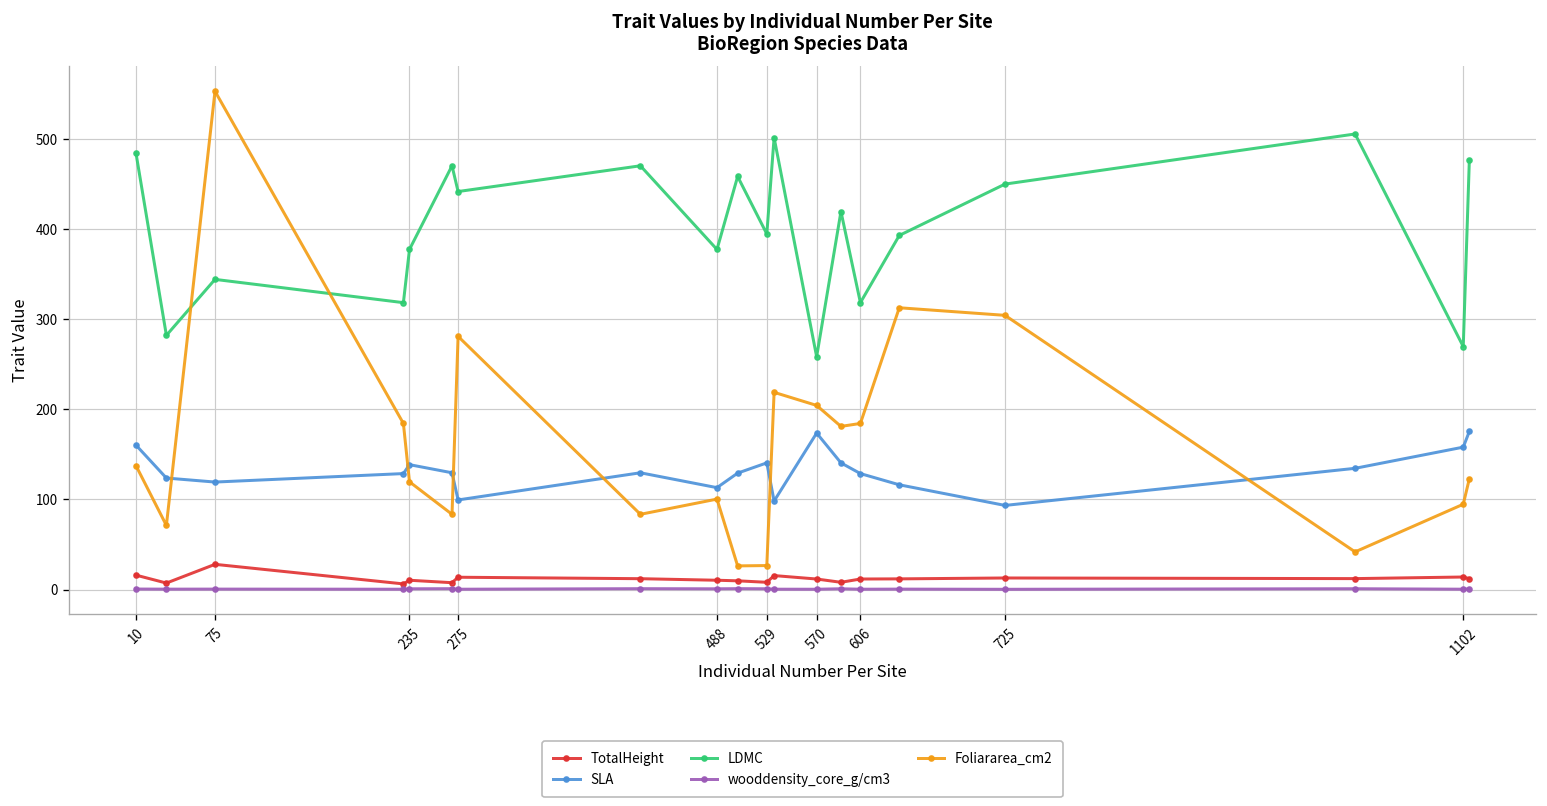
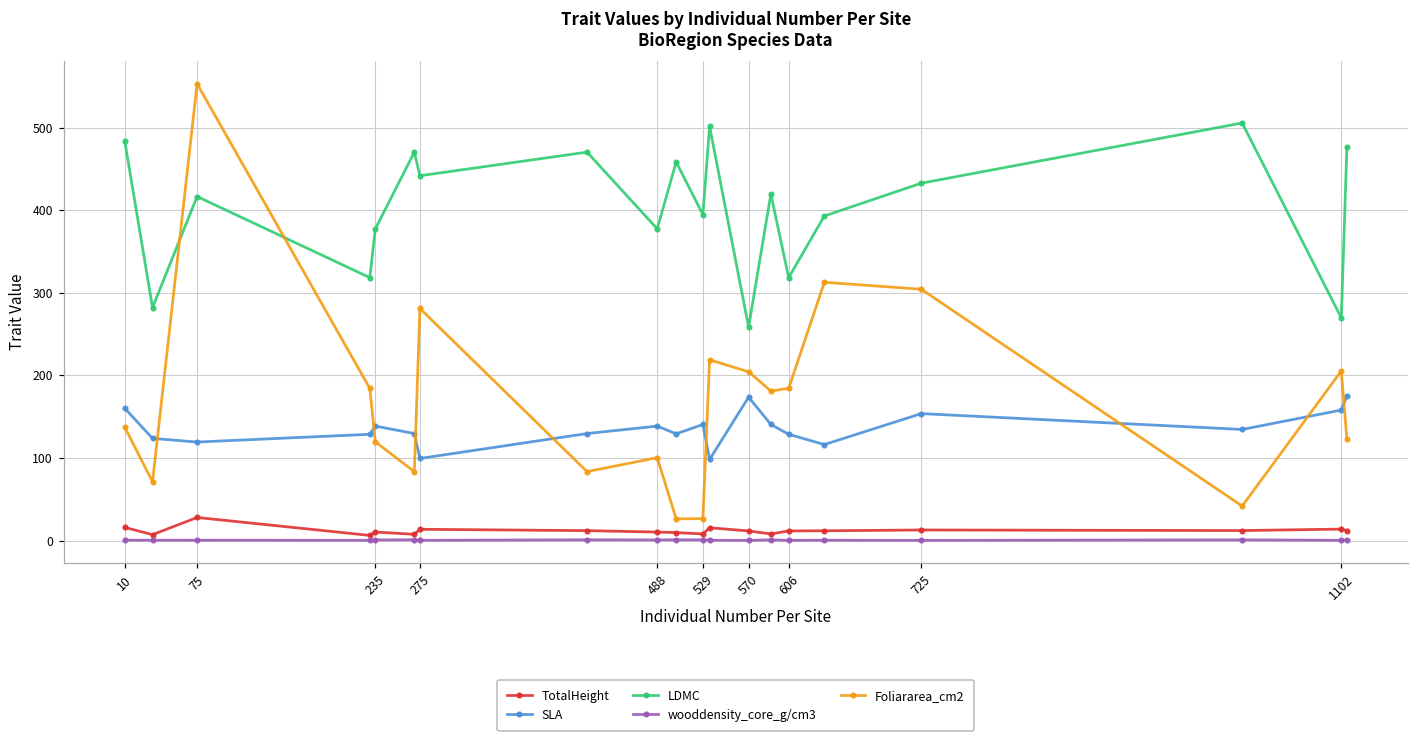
  {
    "TotalHeight": {
      "10": 20,
      "75": 30,
      "235": 10,
      "275": 10,
      "488": 10,
      "529": 10,
      "570": 10,
      "606": 10,
      "725": 10,
      "1102": 10
    },
    "SLA": {
      "10": 160,
      "75": 120,
      "235": 140,
      "275": 100,
-     "488": 110,
+     "488": 140,
      "529": 140,
      "570": 170,
      "606": 130,
-     "725": 90,
+     "725": 150,
      "1102": 160
    },
    "LDMC": {
      "10": 480,
-     "75": 340,
+     "75": 420,
      "235": 380,
      "275": 440,
      "488": 380,
      "529": 390,
      "570": 260,
      "606": 320,
-     "725": 450,
+     "725": 430,
      "1102": 270
    },
    "wooddensity_core_g/cm3": {
      "10": 0,
      "75": 0,
      "235": 0,
      "275": 0,
      "488": 0,
      "529": 0,
      "570": 0,
      "606": 0,
      "725": 0,
      "1102": 0
    },
    "Foliararea_cm2": {
      "10": 140,
      "75": 550,
      "235": 120,
      "275": 280,
      "488": 100,
      "529": 30,
      "570": 200,
      "606": 180,
      "725": 300,
-     "1102": 90
+     "1102": 210
    }
  }
